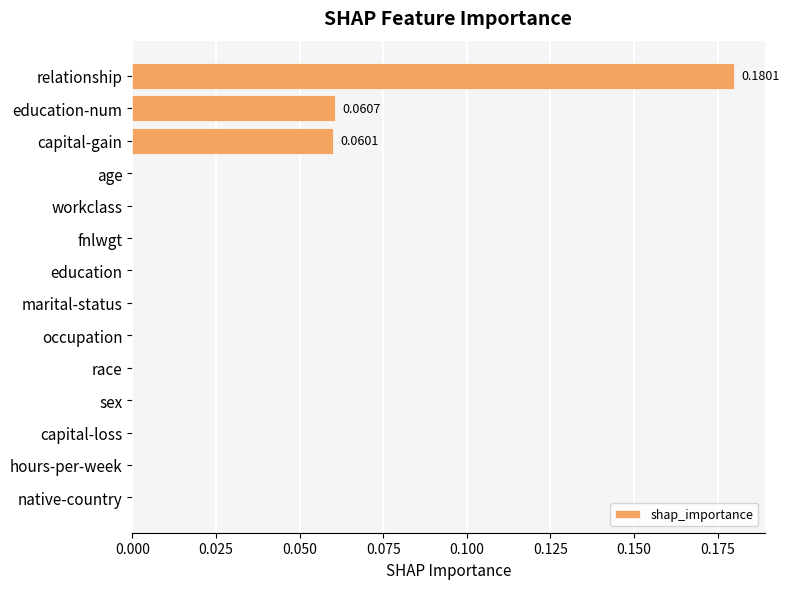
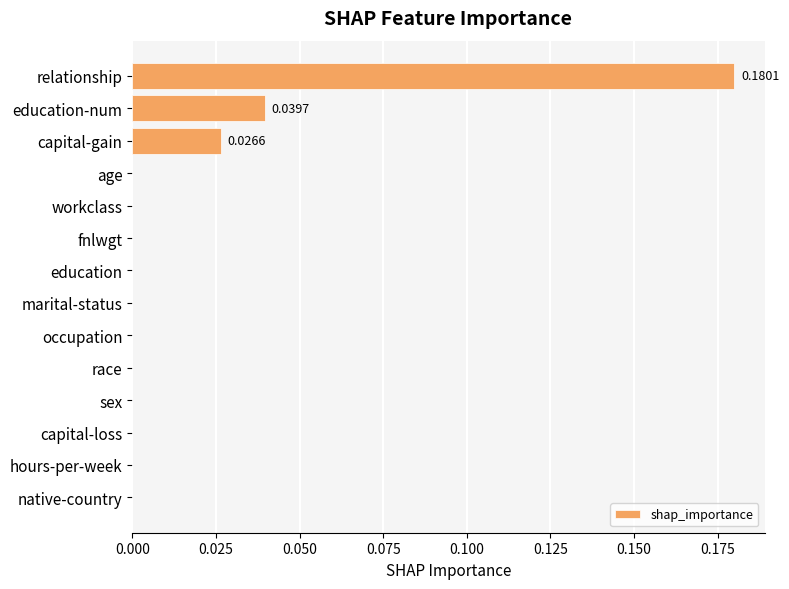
  {
    "relationship": 0.1801,
-   "education-num": 0.0607,
-   "capital-gain": 0.0601
+   "education-num": 0.0397,
+   "capital-gain": 0.0266
  }
